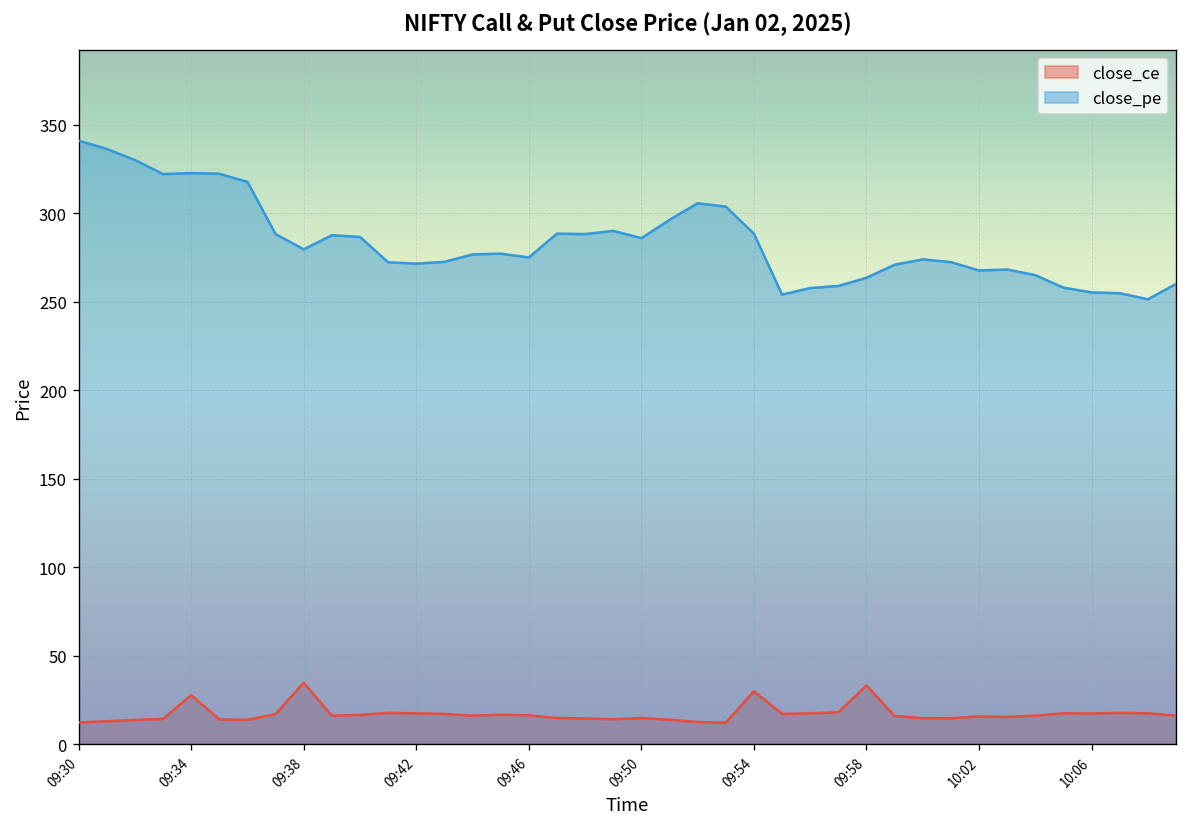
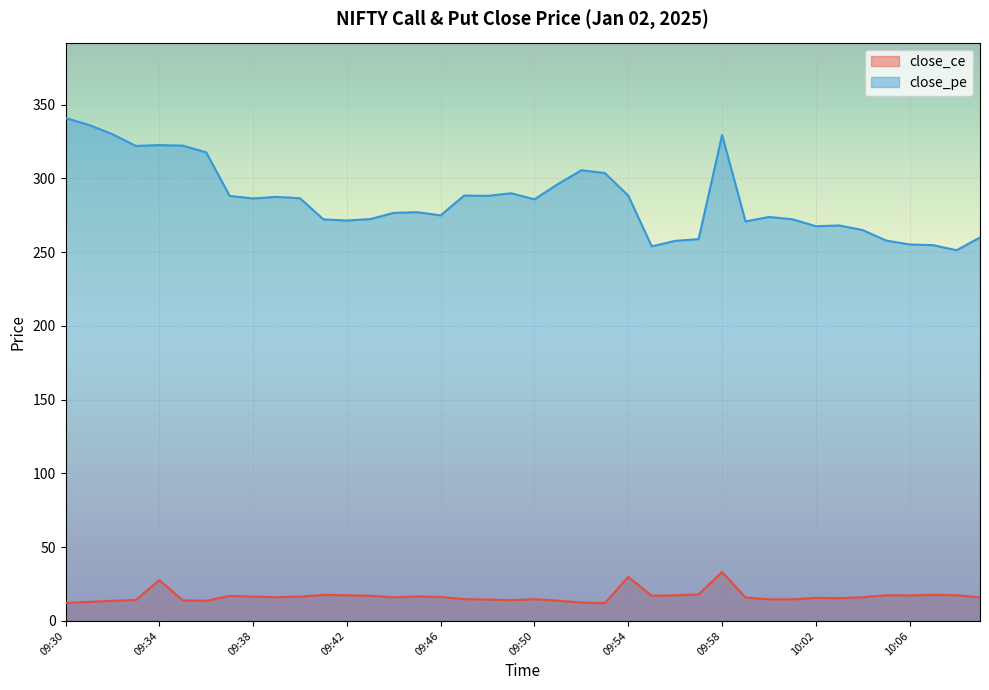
  {
    "close_ce": {
      "09:30": 12,
      "09:34": 28,
-     "09:38": 35,
+     "09:38": 16,
      "09:42": 17,
      "09:46": 16,
      "09:50": 15,
      "09:54": 30,
      "09:58": 33,
      "10:02": 16,
      "10:06": 17
    },
    "close_pe": {
      "09:30": 341,
      "09:34": 323,
-     "09:38": 280,
+     "09:38": 286,
      "09:42": 272,
      "09:46": 275,
      "09:50": 286,
      "09:54": 288,
-     "09:58": 264,
+     "09:58": 330,
      "10:02": 268,
      "10:06": 255
    }
  }
